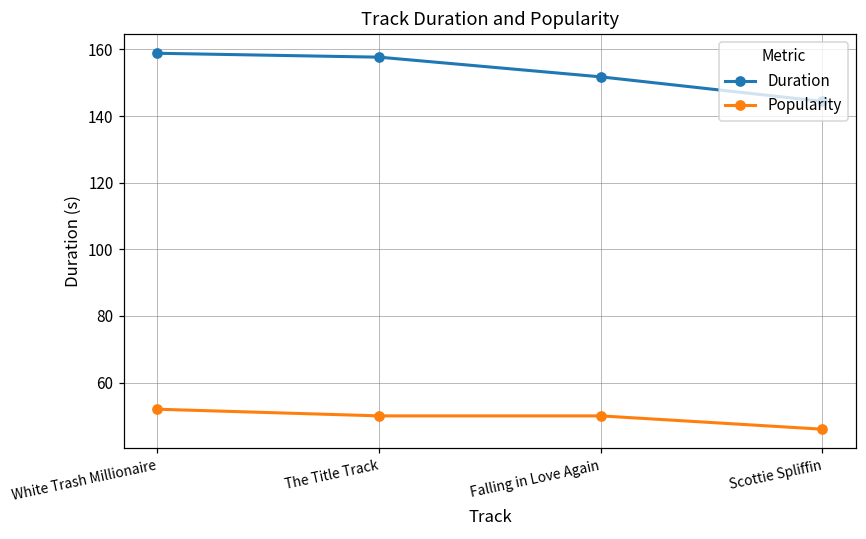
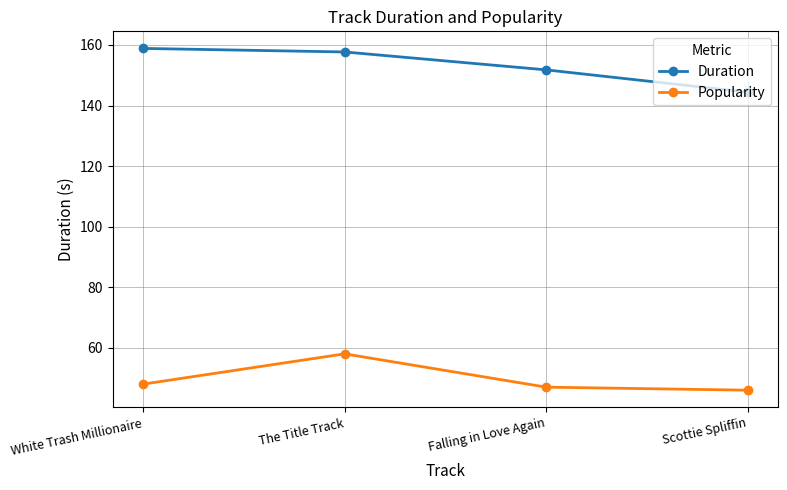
  {
    "Duration": {
      "White Trash Millionaire": 159,
      "The Title Track": 158,
      "Falling in Love Again": 152
    },
    "Popularity": {
-     "White Trash Millionaire": 52,
-     "The Title Track": 50,
-     "Falling in Love Again": 50,
+     "White Trash Millionaire": 48,
+     "The Title Track": 58,
+     "Falling in Love Again": 47,
      "Scottie Spliffin": 46
    }
  }
